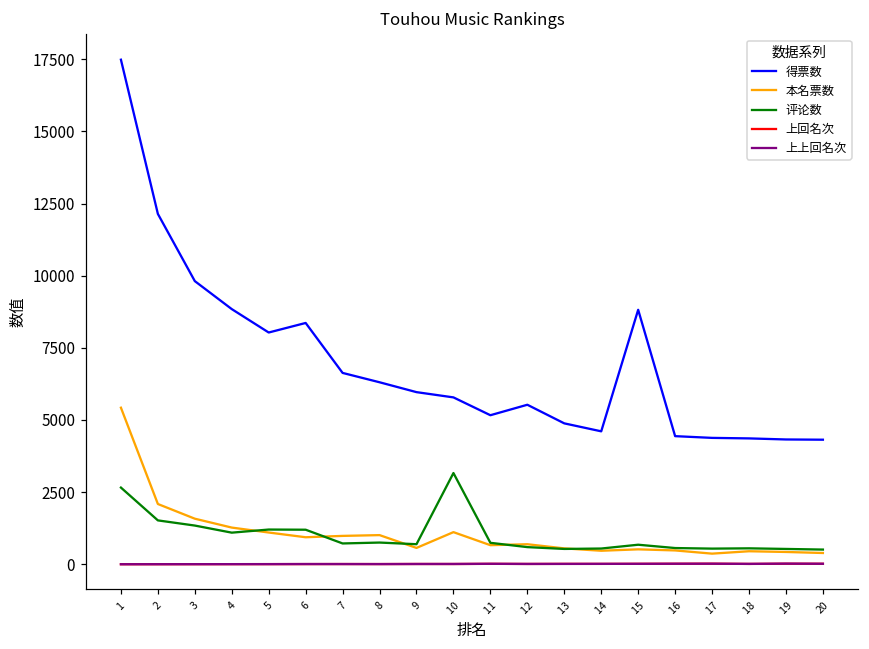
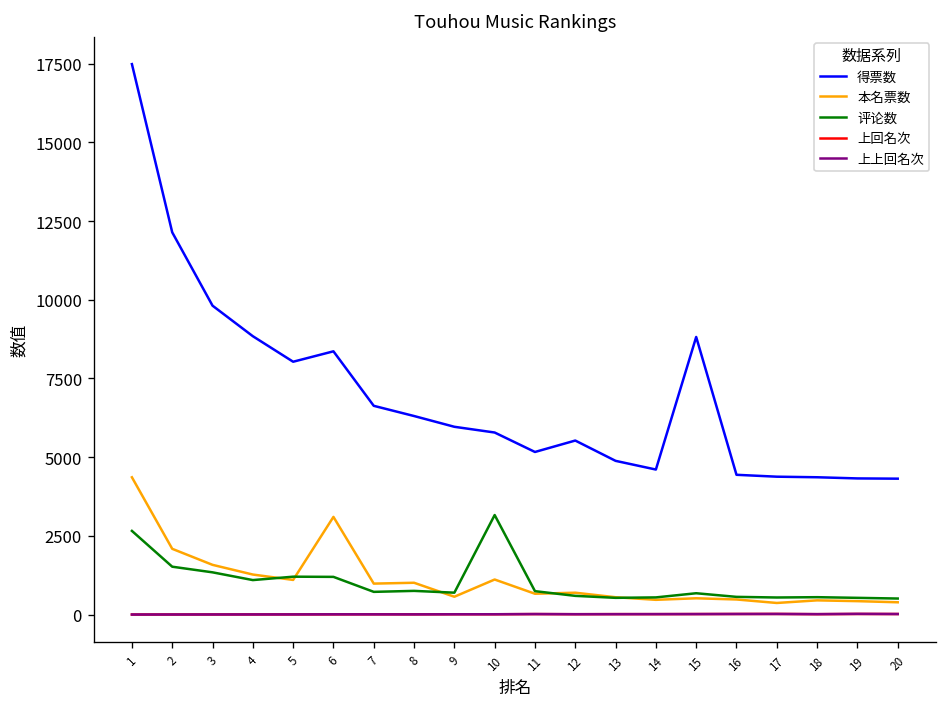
  {
    "得票数": {
      "1": 17500,
      "2": 12100,
      "3": 9800,
      "4": 8800,
      "5": 8000,
      "6": 8400,
      "7": 6600,
      "8": 6300,
      "9": 6000,
      "10": 5800,
      "11": 5200,
      "12": 5500,
      "13": 4900,
      "14": 4600,
      "15": 8800,
      "16": 4400,
      "17": 4400,
      "18": 4400,
      "19": 4300,
      "20": 4300
    },
    "本名票数": {
-     "1": 5400,
+     "1": 4400,
      "2": 2100,
      "3": 1600,
      "4": 1300,
      "5": 1100,
-     "6": 900,
+     "6": 3100,
      "7": 1000,
      "8": 1000,
      "9": 600,
      "10": 1100,
      "12": 700,
      "15": 500,
      "17": 400,
      "18": 500,
      "19": 400,
      "20": 400
    },
    "评论数": {
      "1": 2700,
      "2": 1500,
      "3": 1300,
      "4": 1100,
      "5": 1200,
      "6": 1200,
      "7": 700,
      "8": 800,
      "9": 700,
      "10": 3200,
      "12": 600,
      "15": 700,
      "17": 500,
      "18": 600,
      "19": 500,
      "20": 500
    }
  }
